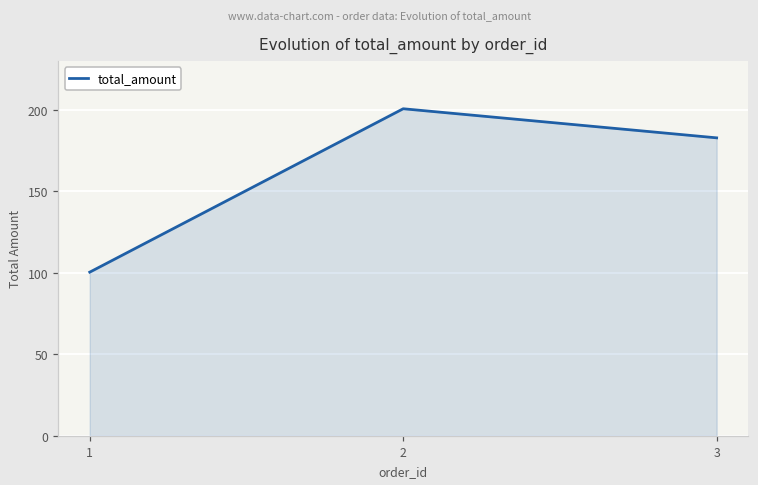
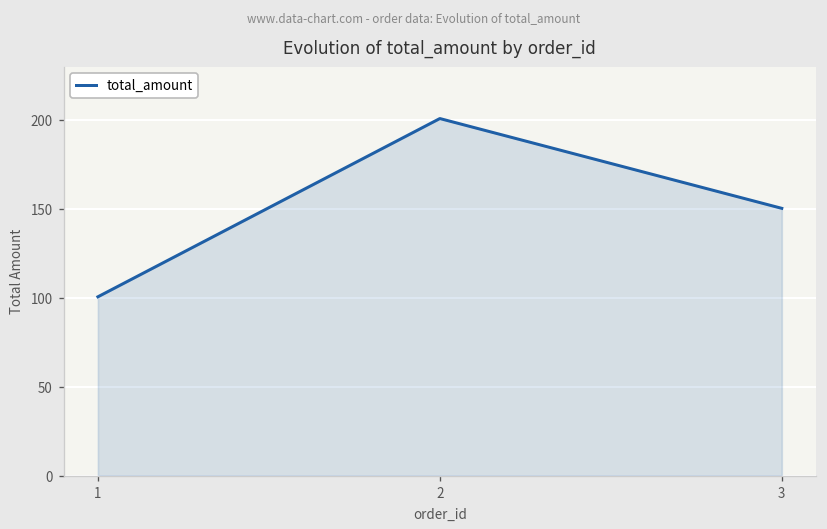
  {
    "1": 101,
    "2": 201,
-   "3": 183
+   "3": 150
  }
